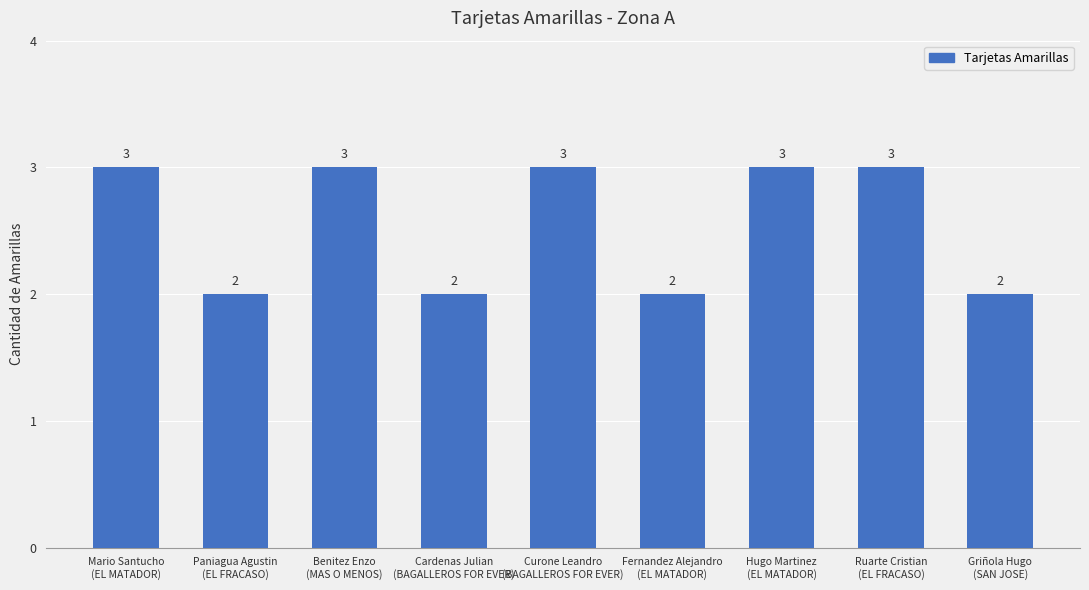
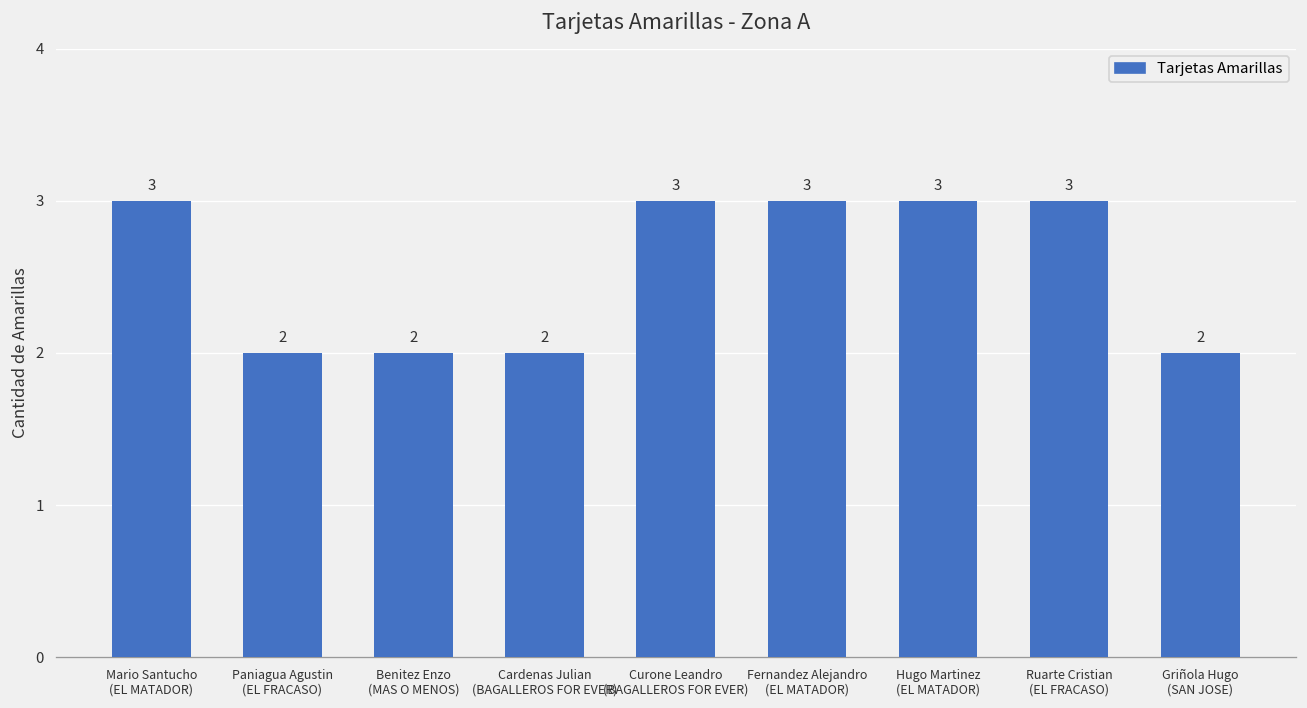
  {
    "Mario Santucho (EL MATADOR)": 3,
    "Paniagua Agustin (EL FRACASO)": 2,
-   "Benitez Enzo (MAS O MENOS)": 3,
+   "Benitez Enzo (MAS O MENOS)": 2,
    "Cardenas Julian (BAGALLEROS FOR EVER)": 2,
    "Curone Leandro (BAGALLEROS FOR EVER)": 3,
-   "Fernandez Alejandro (EL MATADOR)": 2,
+   "Fernandez Alejandro (EL MATADOR)": 3,
    "Hugo Martinez (EL MATADOR)": 3,
    "Ruarte Cristian (EL FRACASO)": 3,
    "Griñola Hugo (SAN JOSE)": 2
  }
